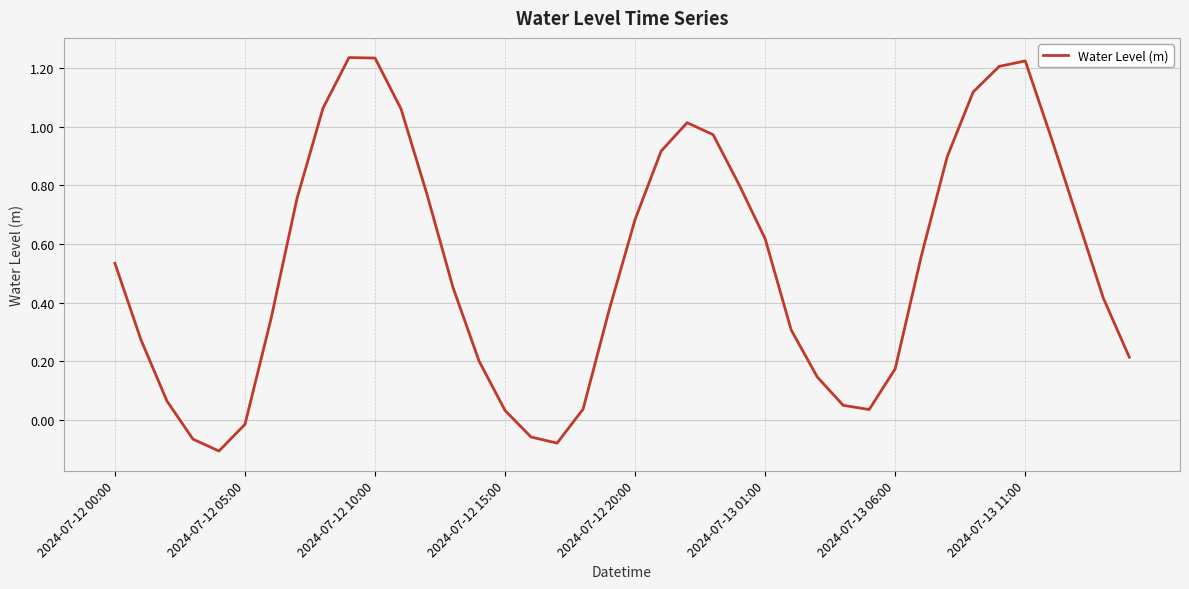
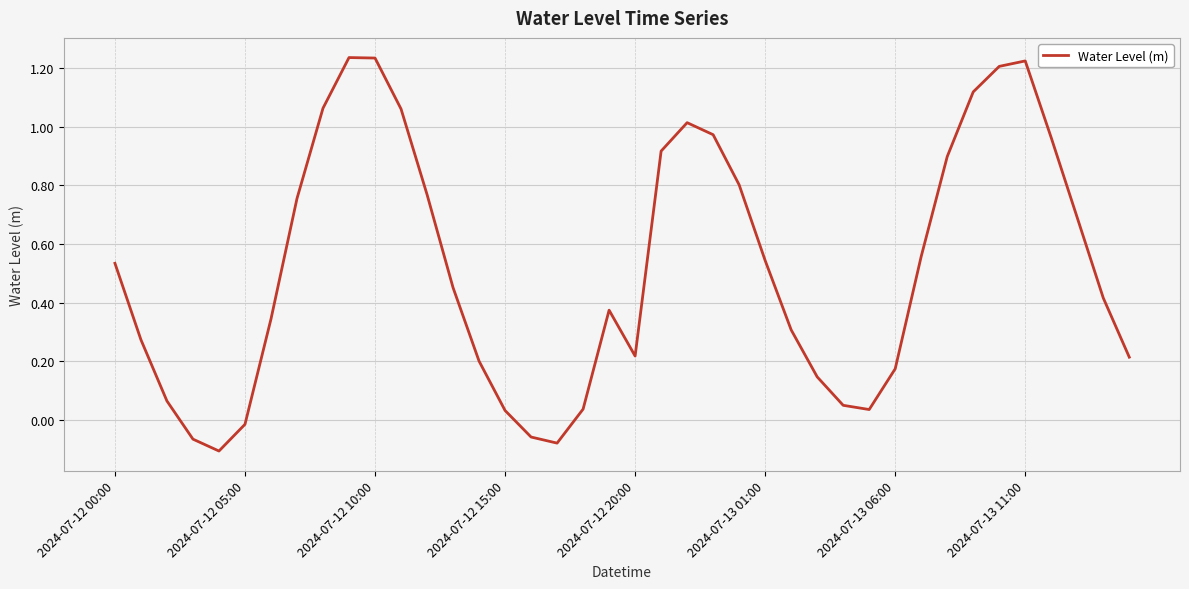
  {
    "2024-07-12 00:00": 0.53,
    "2024-07-12 05:00": -0.02,
    "2024-07-12 10:00": 1.23,
    "2024-07-12 15:00": 0.03,
-   "2024-07-12 20:00": 0.68,
-   "2024-07-13 01:00": 0.62,
+   "2024-07-12 20:00": 0.22,
+   "2024-07-13 01:00": 0.54,
    "2024-07-13 06:00": 0.17,
    "2024-07-13 11:00": 1.23
  }
